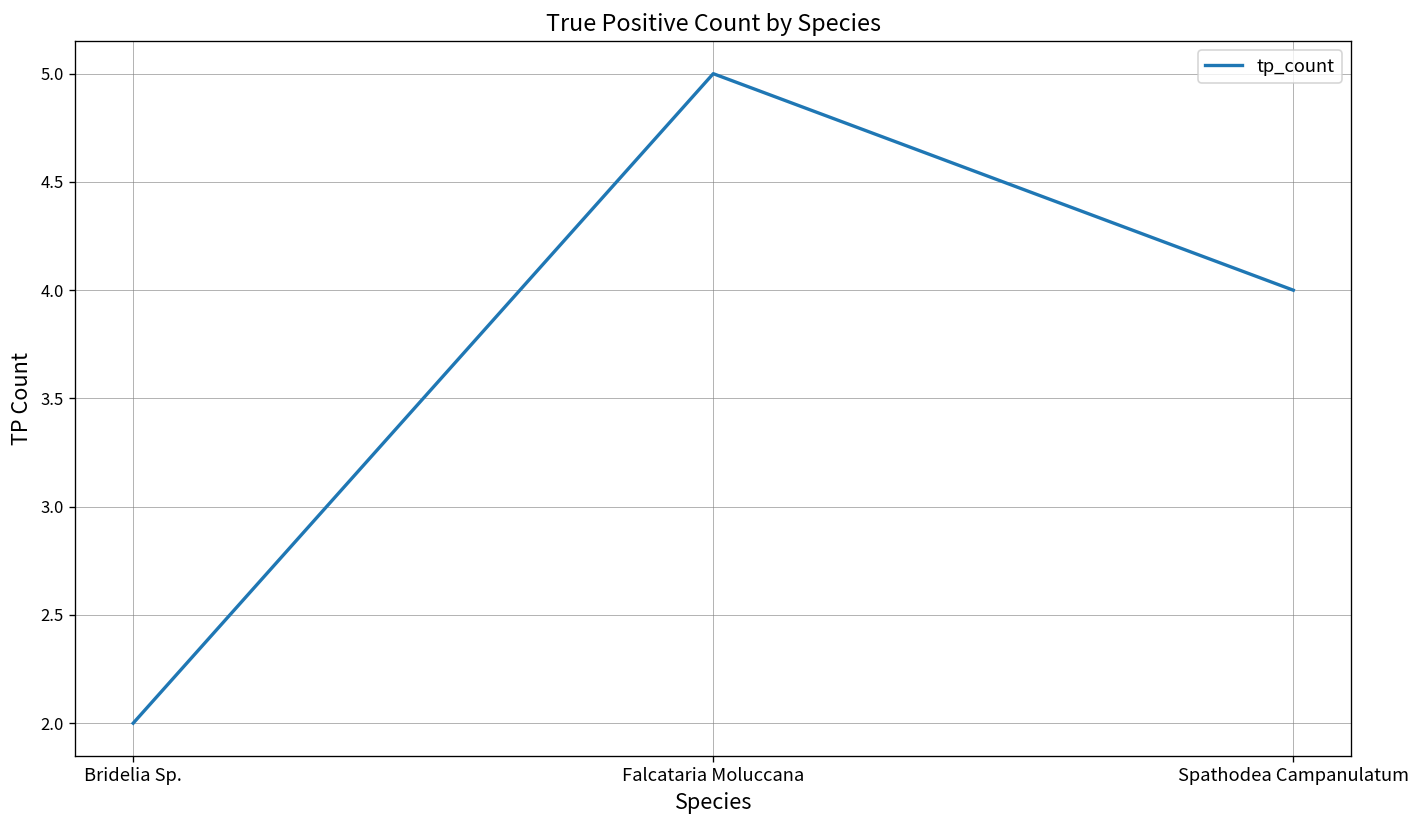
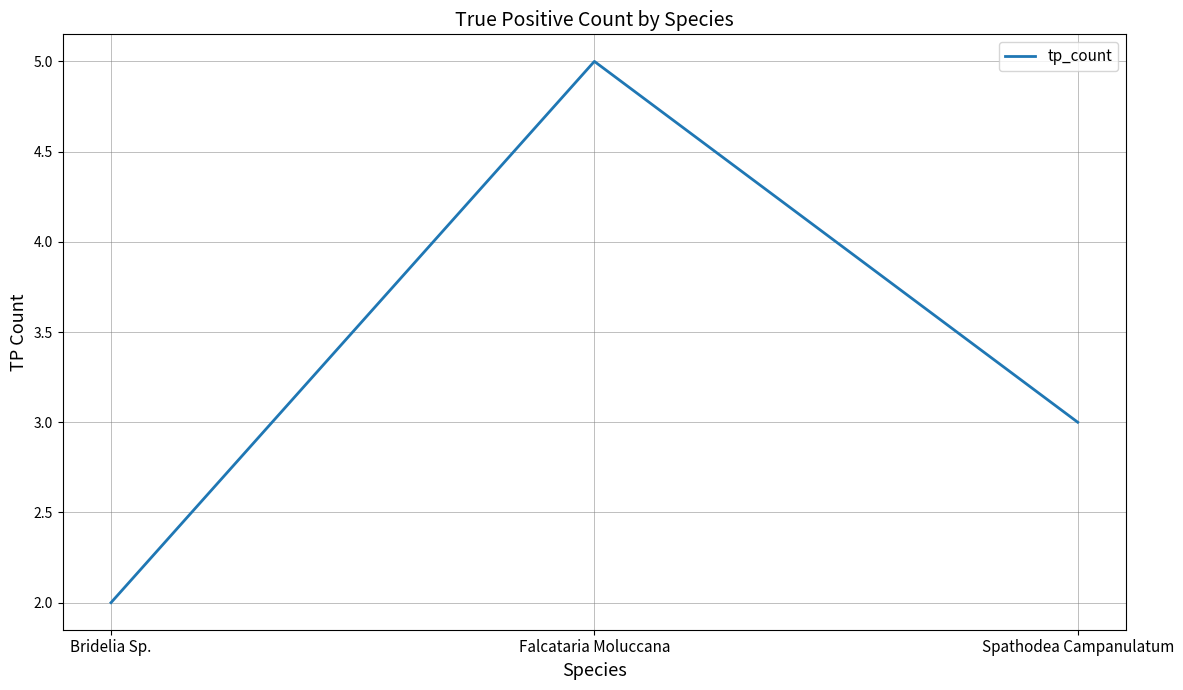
  {
    "Bridelia Sp.": 2,
    "Falcataria Moluccana": 5,
-   "Spathodea Campanulatum": 4
+   "Spathodea Campanulatum": 3
  }
